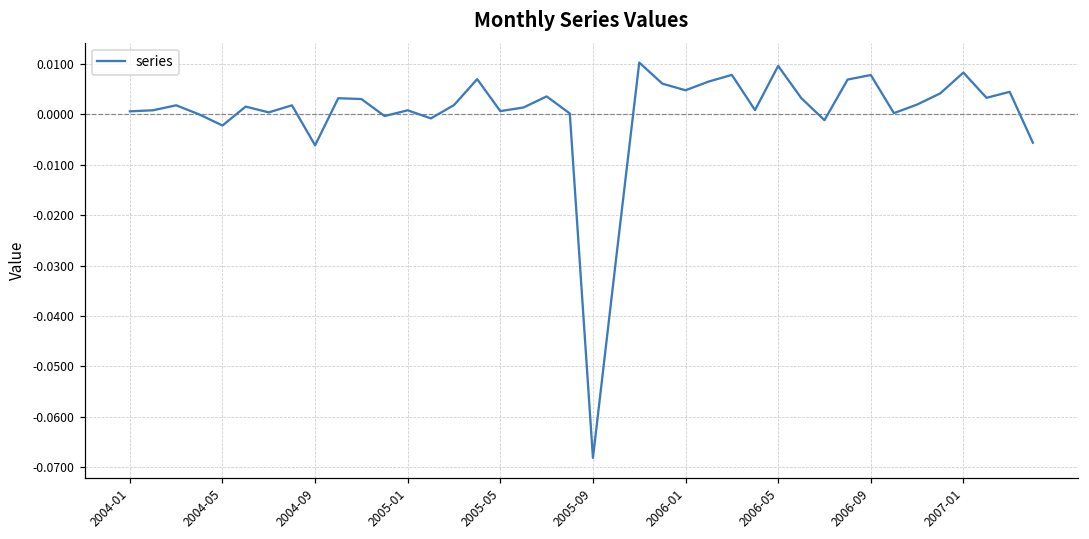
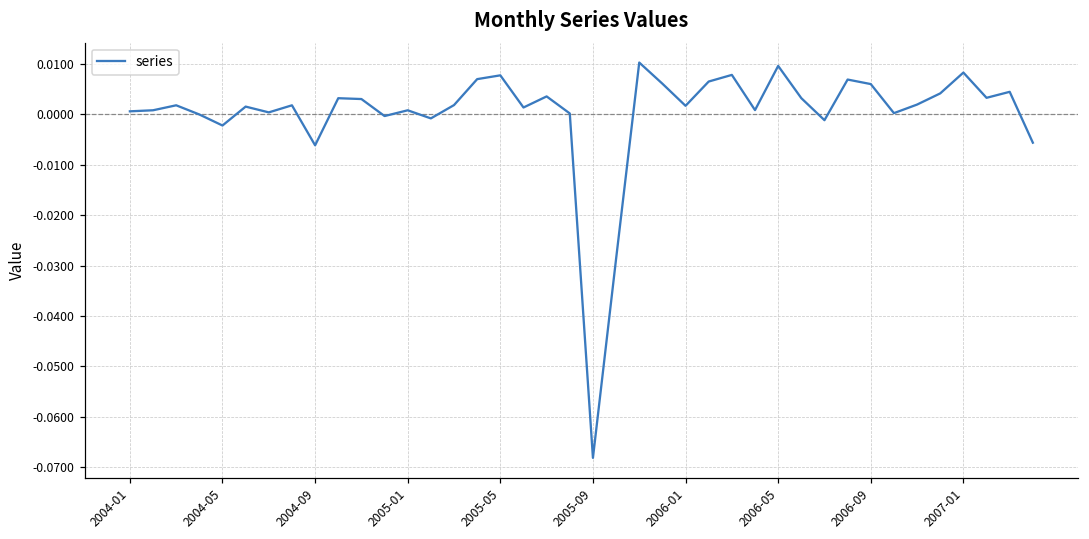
  {
    "2004-01": 0.001,
    "2004-05": -0.002,
    "2004-09": -0.006,
    "2005-01": 0.001,
-   "2005-05": 0.001,
+   "2005-05": 0.008,
    "2005-09": -0.068,
-   "2006-01": 0.005,
+   "2006-01": 0.002,
    "2006-05": 0.010,
-   "2006-09": 0.008,
+   "2006-09": 0.006,
    "2007-01": 0.008
  }
